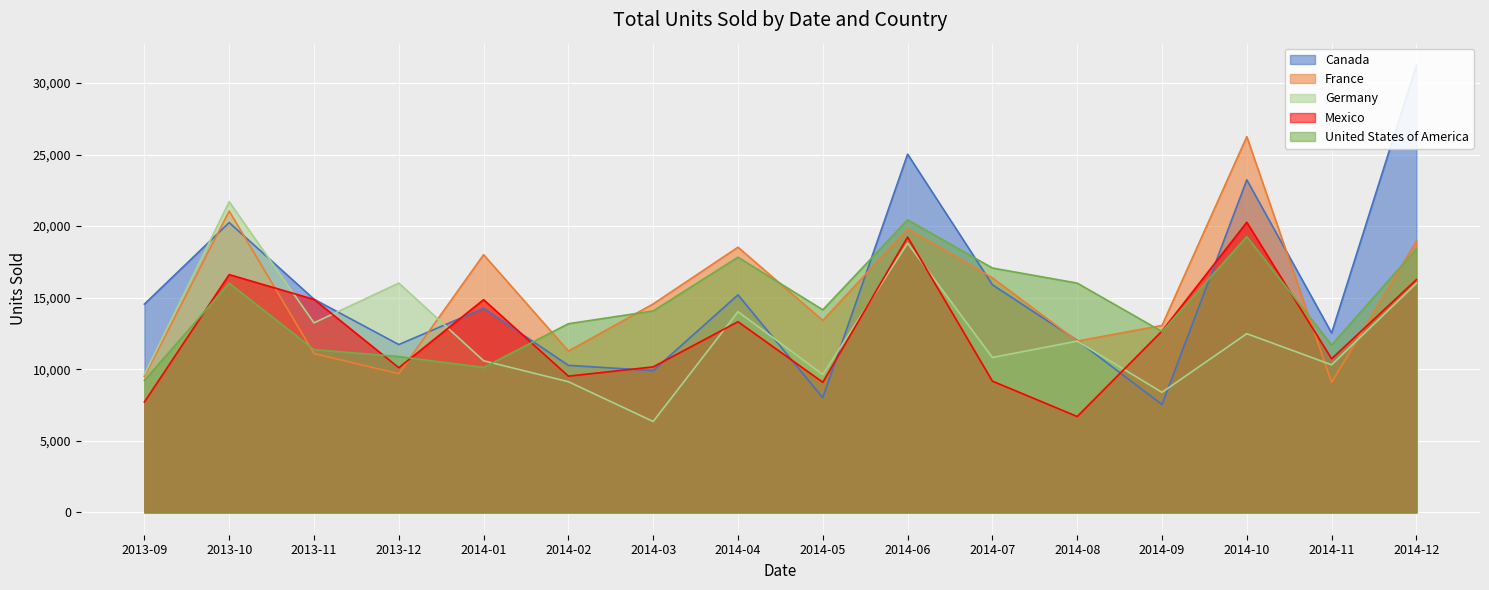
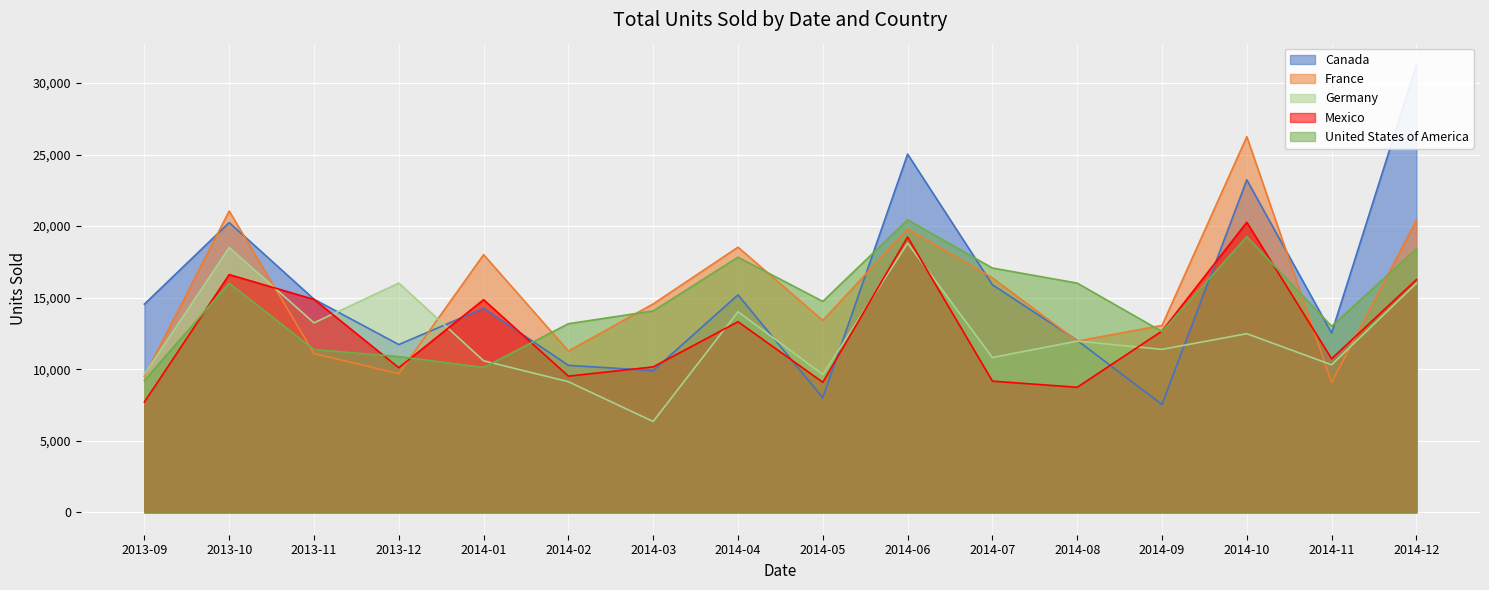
  {
    "Canada": {
      "2013-09": "14,500",
      "2013-10": "20,200",
      "2013-12": "11,700",
      "2014-01": "14,300",
      "2014-02": "10,300",
      "2014-03": "9,900",
      "2014-04": "15,200",
      "2014-05": "8,000",
      "2014-06": "25,000",
      "2014-07": "15,900",
      "2014-09": "7,500",
      "2014-10": "23,200",
      "2014-11": "12,500"
    },
    "France": {
      "2013-10": "21,100",
      "2013-11": "11,100",
      "2013-12": "9,700",
      "2014-01": "18,000",
      "2014-02": "11,300",
      "2014-03": "14,600",
      "2014-04": "18,500",
      "2014-05": "13,400",
      "2014-06": "19,800",
      "2014-07": "16,400",
      "2014-09": "13,100",
      "2014-10": "26,300",
      "2014-11": "9,100",
-     "2014-12": "18,900"
+     "2014-12": "20,400"
    },
    "Germany": {
-     "2013-10": "21,700",
+     "2013-10": "18,500",
      "2013-11": "13,200",
      "2013-12": "16,000",
      "2014-01": "10,600",
      "2014-02": "9,100",
      "2014-03": "6,300",
      "2014-04": "14,000",
      "2014-05": "9,600",
      "2014-06": "18,800",
      "2014-07": "10,800",
-     "2014-09": "8,400",
+     "2014-09": "11,400",
      "2014-10": "12,500",
      "2014-11": "10,300",
      "2014-12": "16,000"
    },
    "Mexico": {
      "2013-09": "7,700",
      "2013-10": "16,600",
      "2013-12": "10,100",
      "2014-01": "14,900",
      "2014-02": "9,500",
      "2014-03": "10,200",
      "2014-04": "13,300",
      "2014-05": "9,100",
      "2014-06": "19,200",
      "2014-07": "9,200",
-     "2014-08": "6,700",
+     "2014-08": "8,700",
      "2014-10": "20,300",
      "2014-11": "10,700",
      "2014-12": "16,300"
    },
    "United States of America": {
      "2013-09": "9,200",
      "2013-10": "16,000",
      "2013-11": "11,400",
      "2013-12": "10,900",
      "2014-01": "10,100",
      "2014-02": "13,200",
      "2014-03": "14,100",
      "2014-04": "17,800",
-     "2014-05": "14,200",
+     "2014-05": "14,700",
      "2014-06": "20,400",
      "2014-07": "17,100",
      "2014-08": "16,000",
      "2014-10": "19,300",
-     "2014-11": "11,700",
+     "2014-11": "13,000",
      "2014-12": "18,400"
    }
  }
